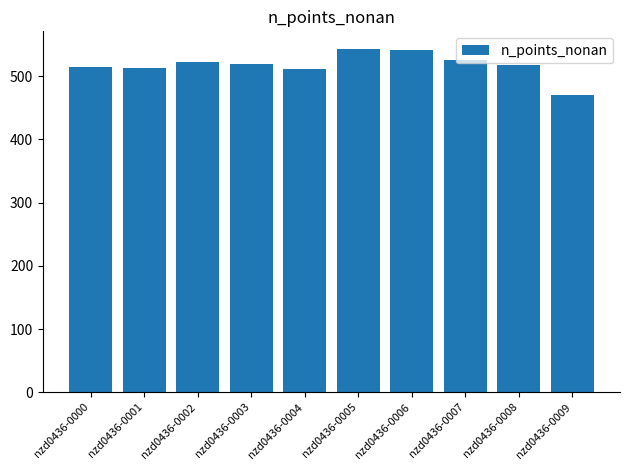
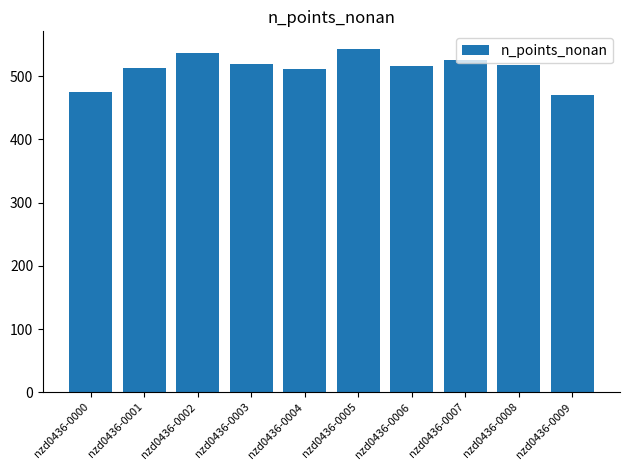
  {
-   "nzd0436-0000": 520,
+   "nzd0436-0000": 480,
    "nzd0436-0001": 510,
-   "nzd0436-0002": 520,
+   "nzd0436-0002": 540,
    "nzd0436-0003": 520,
    "nzd0436-0004": 510,
    "nzd0436-0005": 540,
-   "nzd0436-0006": 540,
+   "nzd0436-0006": 520,
    "nzd0436-0008": 520,
    "nzd0436-0009": 470
  }
